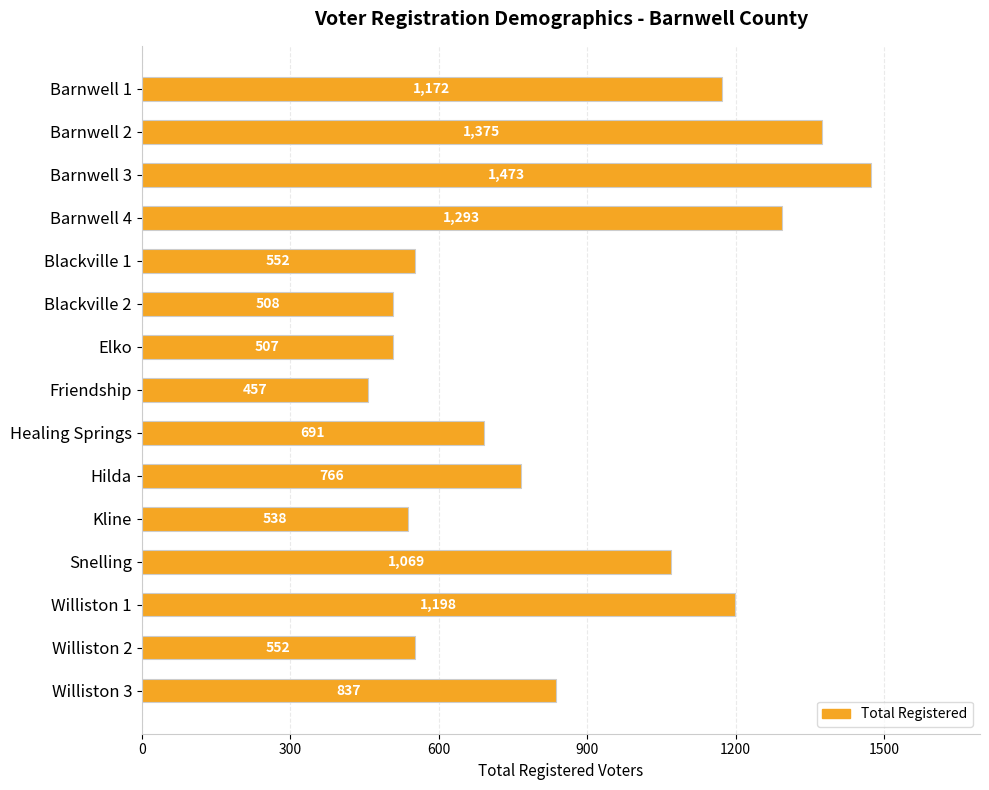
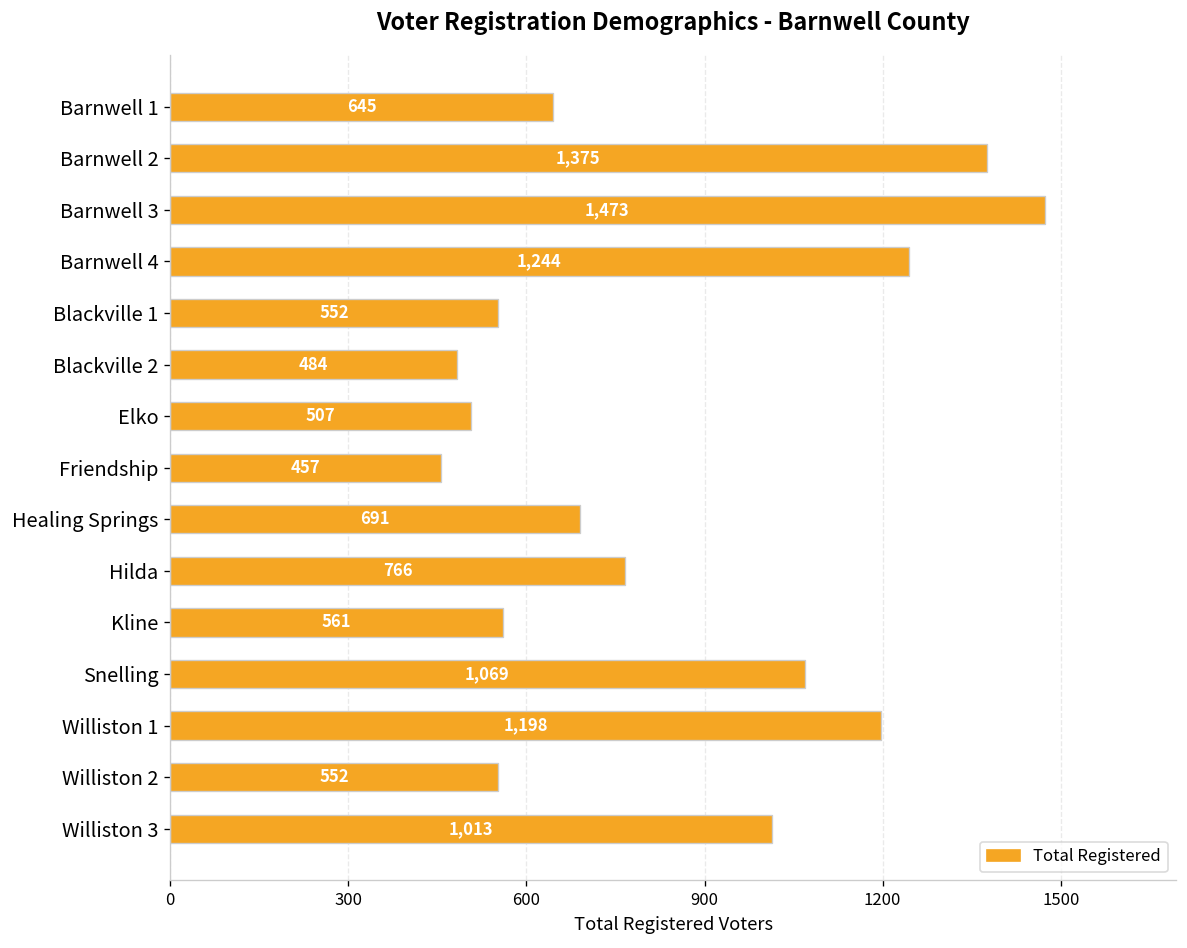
  {
-   "Barnwell 1": "1,172",
+   "Barnwell 1": "645",
    "Barnwell 2": "1,375",
    "Barnwell 3": "1,473",
-   "Barnwell 4": "1,293",
+   "Barnwell 4": "1,244",
    "Blackville 1": "552",
-   "Blackville 2": "508",
+   "Blackville 2": "484",
    "Elko": "507",
    "Friendship": "457",
    "Healing Springs": "691",
    "Hilda": "766",
-   "Kline": "538",
+   "Kline": "561",
    "Snelling": "1,069",
    "Williston 1": "1,198",
    "Williston 2": "552",
-   "Williston 3": "837"
+   "Williston 3": "1,013"
  }
